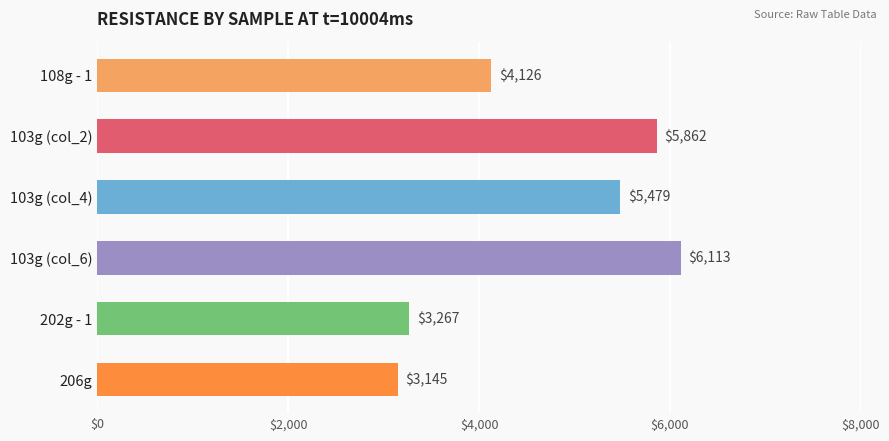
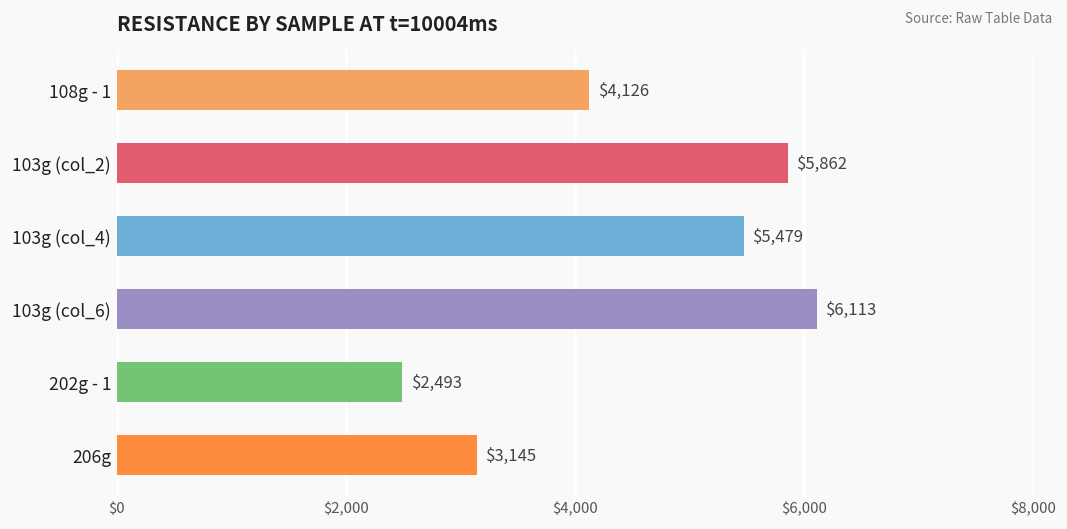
  {
    "108g - 1": "$4,126",
    "103g (col_2)": "$5,862",
    "103g (col_4)": "$5,479",
    "103g (col_6)": "$6,113",
-   "202g - 1": "$3,267",
+   "202g - 1": "$2,493",
    "206g": "$3,145"
  }
